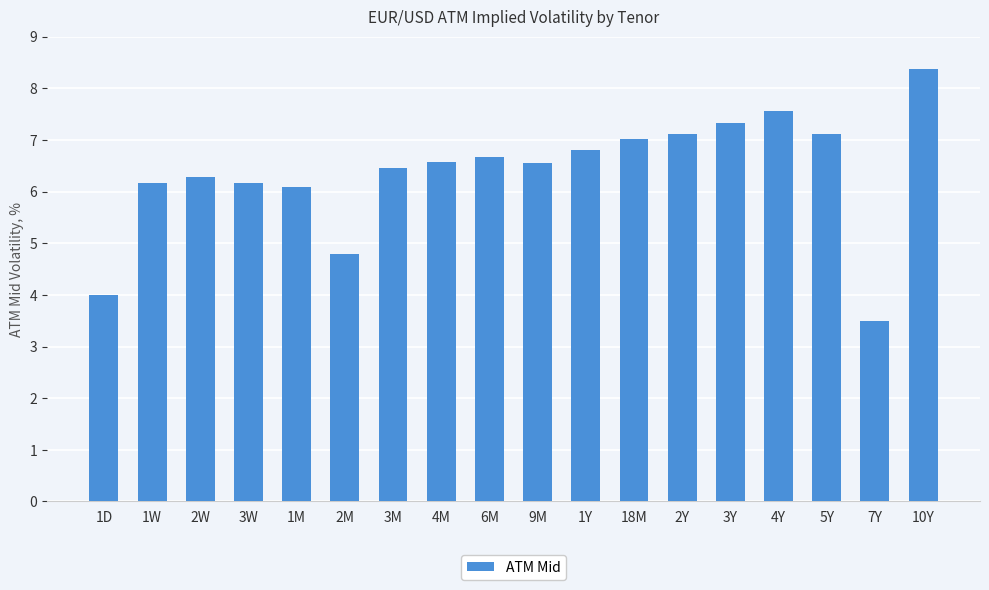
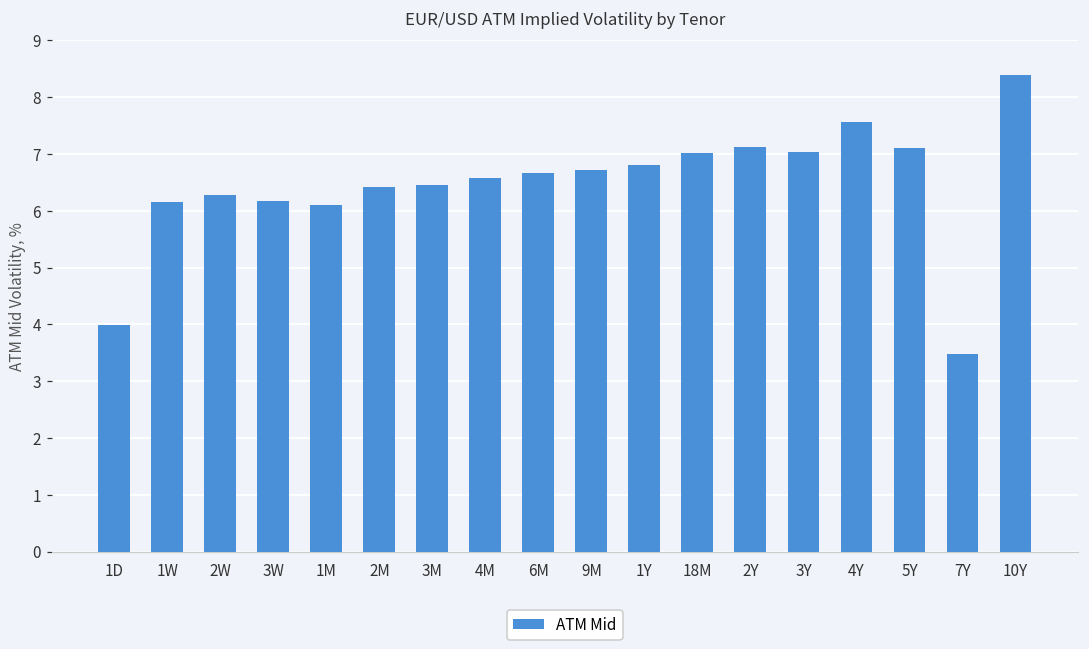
  {
    "1D": 4.0,
    "1W": 6.2,
    "2W": 6.3,
    "3W": 6.2,
    "1M": 6.1,
-   "2M": 4.8,
+   "2M": 6.4,
    "3M": 6.4,
    "4M": 6.6,
    "6M": 6.7,
-   "9M": 6.5,
+   "9M": 6.7,
    "1Y": 6.8,
    "18M": 7.0,
    "2Y": 7.1,
-   "3Y": 7.3,
+   "3Y": 7.0,
    "4Y": 7.6,
    "5Y": 7.1,
    "7Y": 3.5,
    "10Y": 8.4
  }
